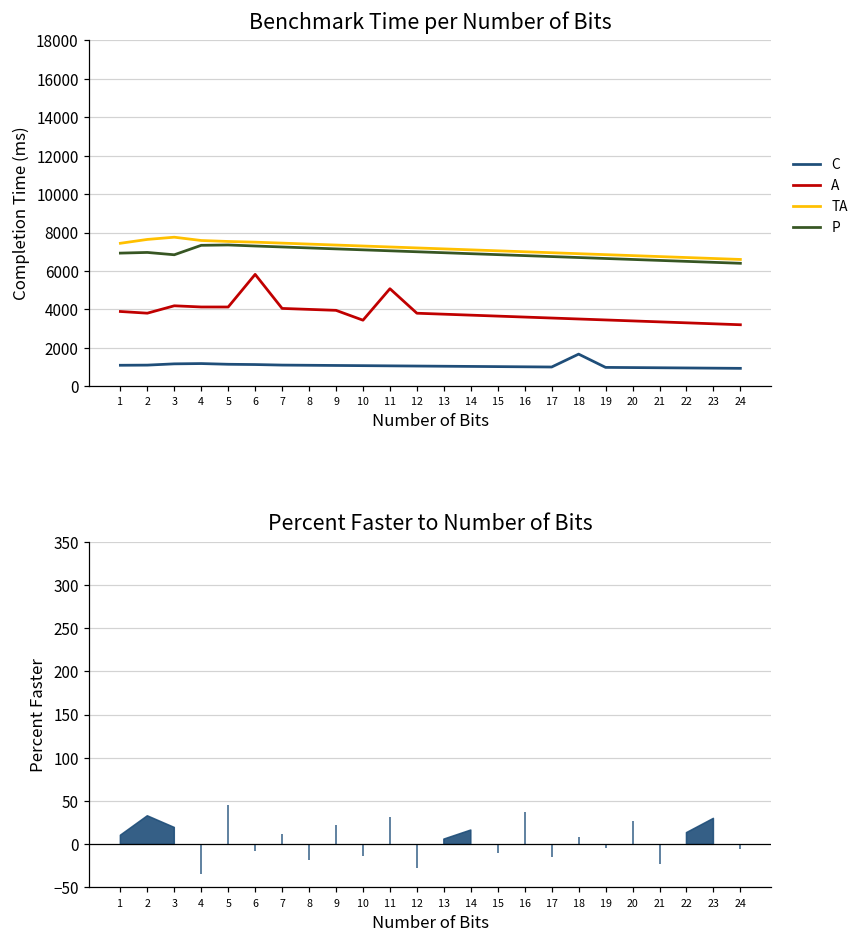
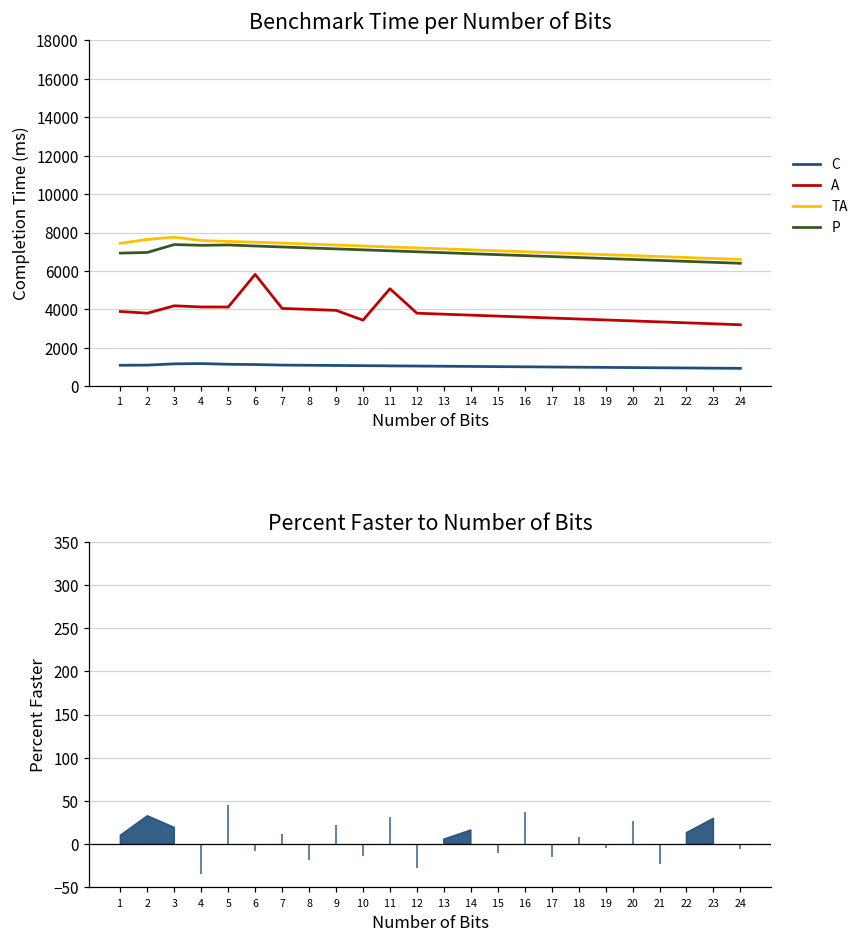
  {
    "C": {
      "1": 1100,
      "2": 1100,
      "3": 1200,
      "4": 1200,
      "5": 1100,
      "6": 1100,
      "7": 1100,
      "8": 1100,
      "9": 1100,
      "10": 1100,
      "11": 1100,
      "12": 1100,
      "13": 1000,
      "14": 1000,
      "15": 1000,
      "16": 1000,
      "17": 1000,
-     "18": 1700,
+     "18": 1000,
      "19": 1000,
      "20": 1000,
      "21": 1000,
      "22": 1000,
      "23": 900,
      "24": 900
    },
    "A": {
      "1": 3900,
      "2": 3800,
      "3": 4200,
      "4": 4100,
      "5": 4100,
      "6": 5800,
      "7": 4100,
      "8": 4000,
      "9": 4000,
      "10": 3400,
      "11": 5100,
      "12": 3800,
      "13": 3800,
      "14": 3700,
      "15": 3700,
      "16": 3600,
      "17": 3600,
      "18": 3500,
      "19": 3500,
      "20": 3400,
      "21": 3400,
      "22": 3300,
      "23": 3300,
      "24": 3200
    },
    "TA": {
      "1": 7400,
      "2": 7600,
      "3": 7800,
      "4": 7600,
      "5": 7500,
      "6": 7500,
      "7": 7500,
      "8": 7400,
      "9": 7400,
      "10": 7300,
      "11": 7300,
      "12": 7200,
      "13": 7200,
      "14": 7100,
      "15": 7100,
      "16": 7000,
      "17": 7000,
      "18": 6900,
      "19": 6900,
      "20": 6800,
      "21": 6800,
      "22": 6700,
      "23": 6700,
      "24": 6600
    },
    "P": {
      "1": 6900,
      "2": 7000,
-     "3": 6800,
+     "3": 7400,
      "4": 7300,
      "5": 7400,
      "6": 7300,
      "7": 7300,
      "8": 7200,
      "9": 7200,
      "10": 7100,
      "11": 7100,
      "12": 7000,
      "13": 7000,
      "14": 6900,
      "15": 6900,
      "16": 6800,
      "17": 6800,
      "18": 6700,
      "19": 6700,
      "20": 6600,
      "21": 6600,
      "22": 6500,
      "23": 6500,
      "24": 6400
    }
  }
